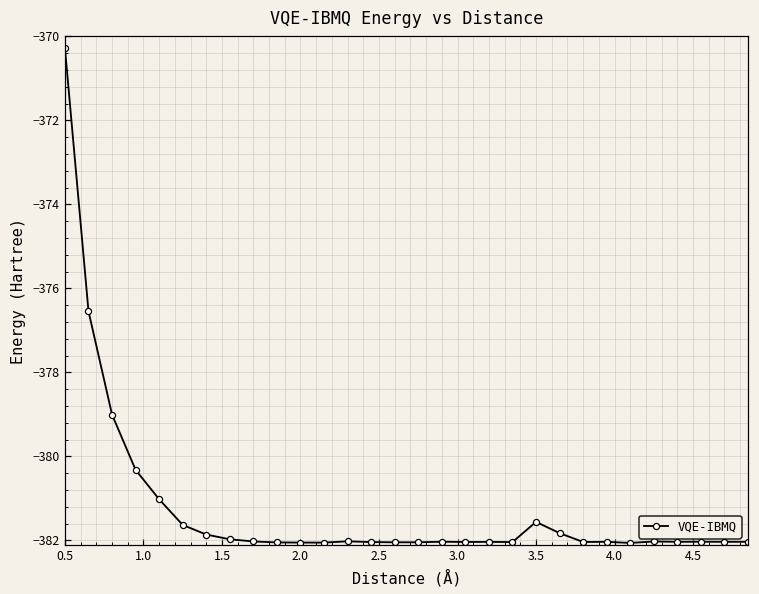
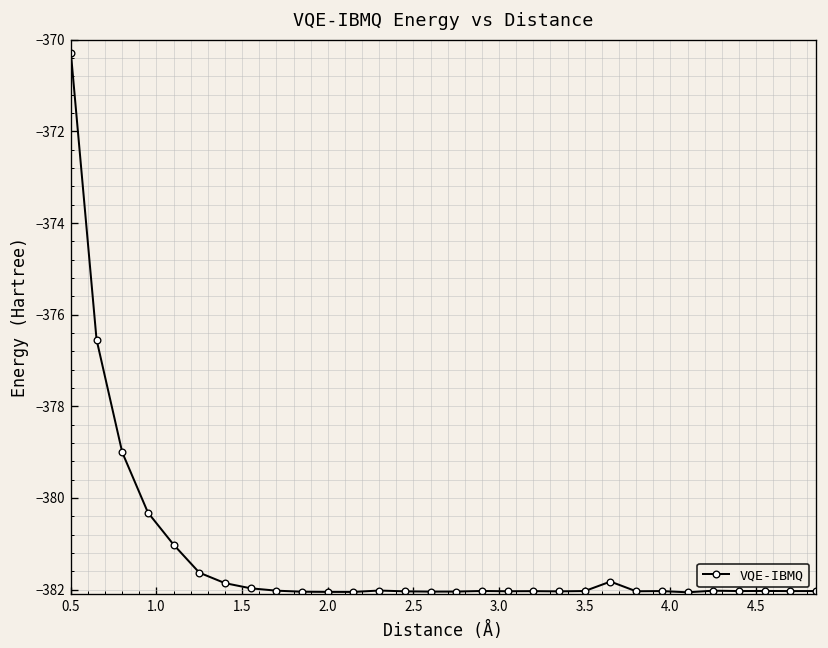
  {
    "0.5": -370.3,
    "2.0": -382.1,
-   "3.5": -381.6
+   "3.5": -382.0
  }
